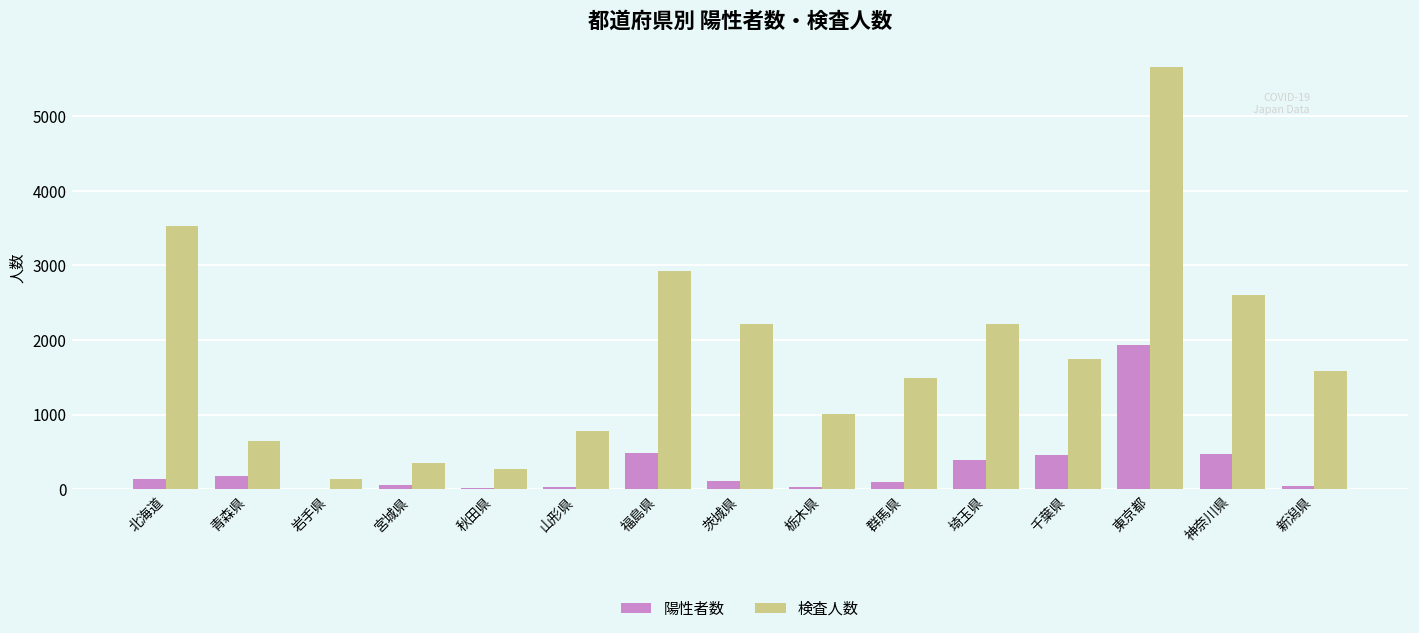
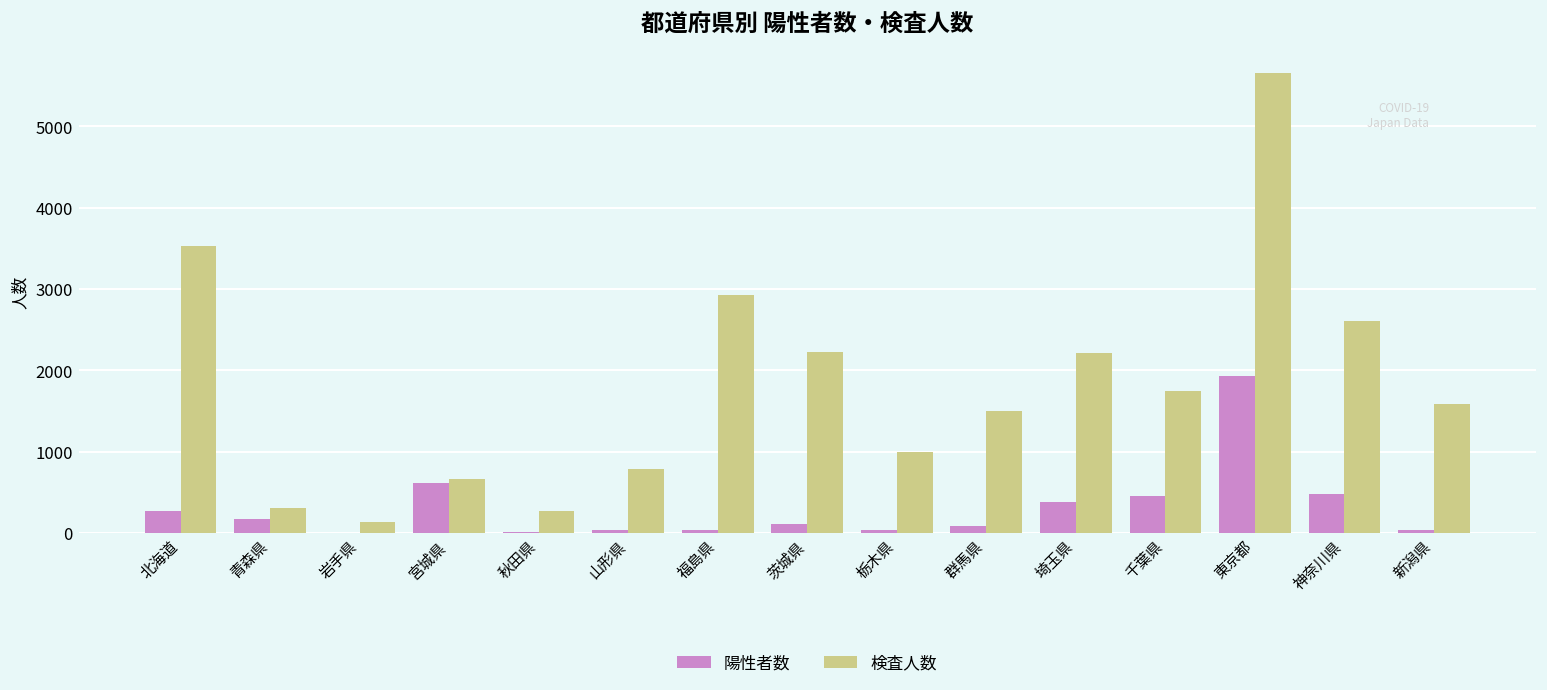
  {
    "陽性者数": {
-     "北海道": 100,
+     "北海道": 300,
      "青森県": 200,
      "岩手県": 0,
-     "宮城県": 100,
-     "福島県": 500,
+     "宮城県": 600,
+     "福島県": 0,
      "茨城県": 100,
      "群馬県": 100,
      "埼玉県": 400,
      "千葉県": 500,
      "東京都": 1900,
      "神奈川県": 500,
      "新潟県": 0
    },
    "検査人数": {
      "北海道": 3500,
-     "青森県": 600,
+     "青森県": 300,
      "岩手県": 100,
-     "宮城県": 300,
+     "宮城県": 700,
      "秋田県": 300,
      "山形県": 800,
      "福島県": 2900,
      "茨城県": 2200,
      "栃木県": 1000,
      "群馬県": 1500,
      "埼玉県": 2200,
      "千葉県": 1700,
      "東京都": 5700,
      "神奈川県": 2600,
      "新潟県": 1600
    }
  }
